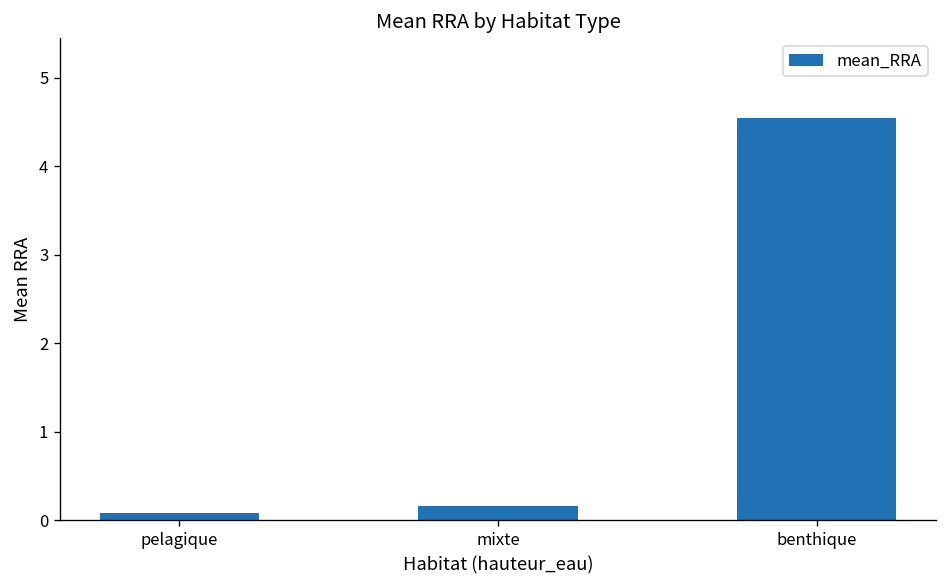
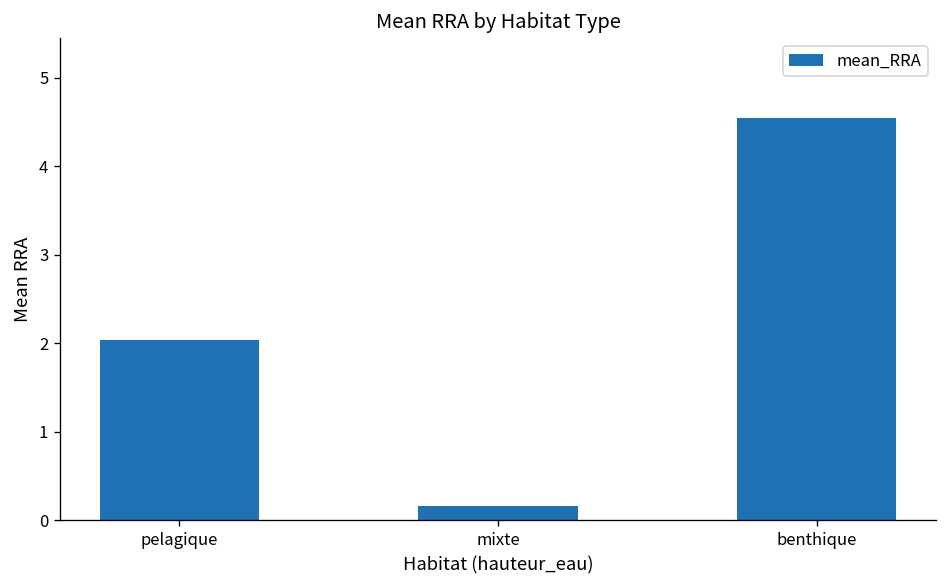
  {
-   "pelagique": 0.1,
+   "pelagique": 2.0,
    "mixte": 0.2,
    "benthique": 4.5
  }
